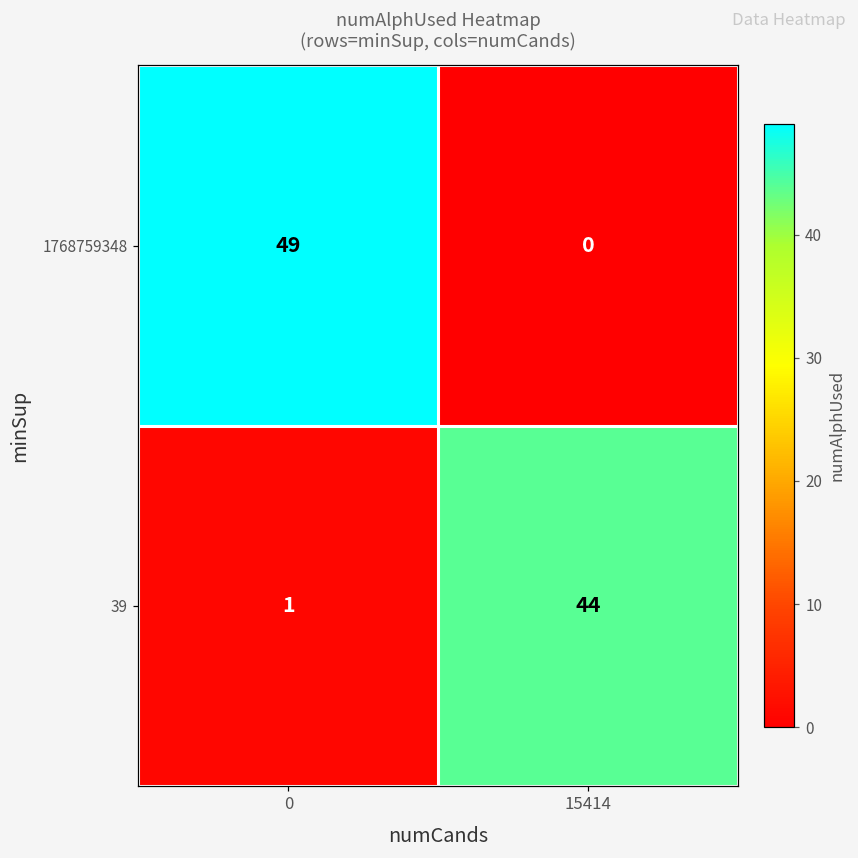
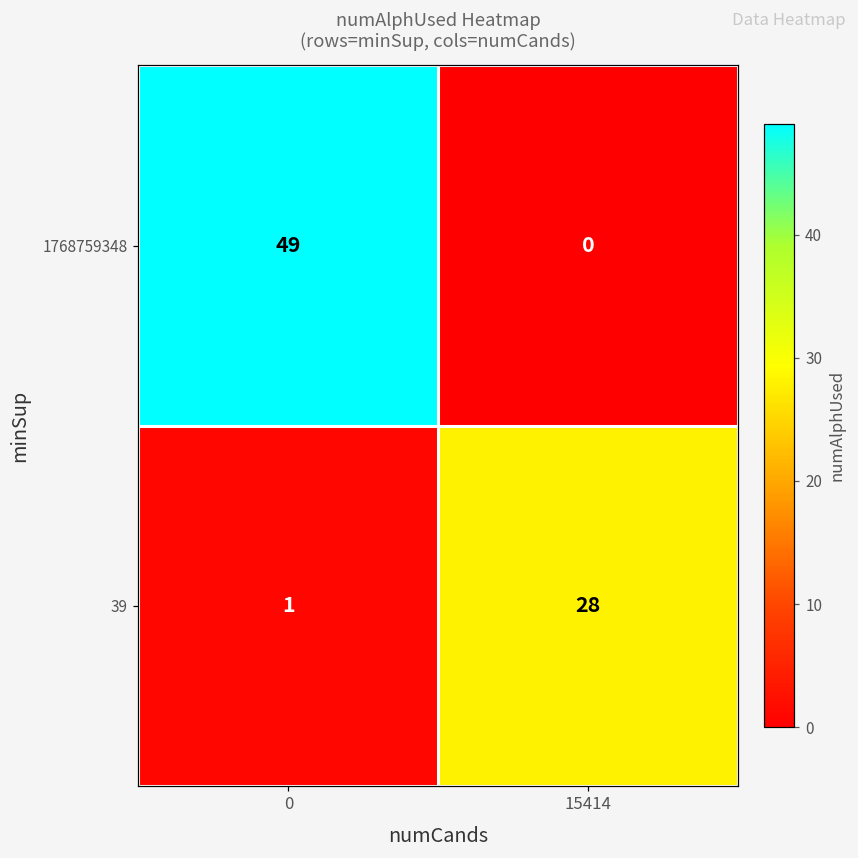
  {
    "1768759348": {
      "0": 49,
      "15414": 0
    },
    "39": {
      "0": 1,
-     "15414": 44
+     "15414": 28
    }
  }
